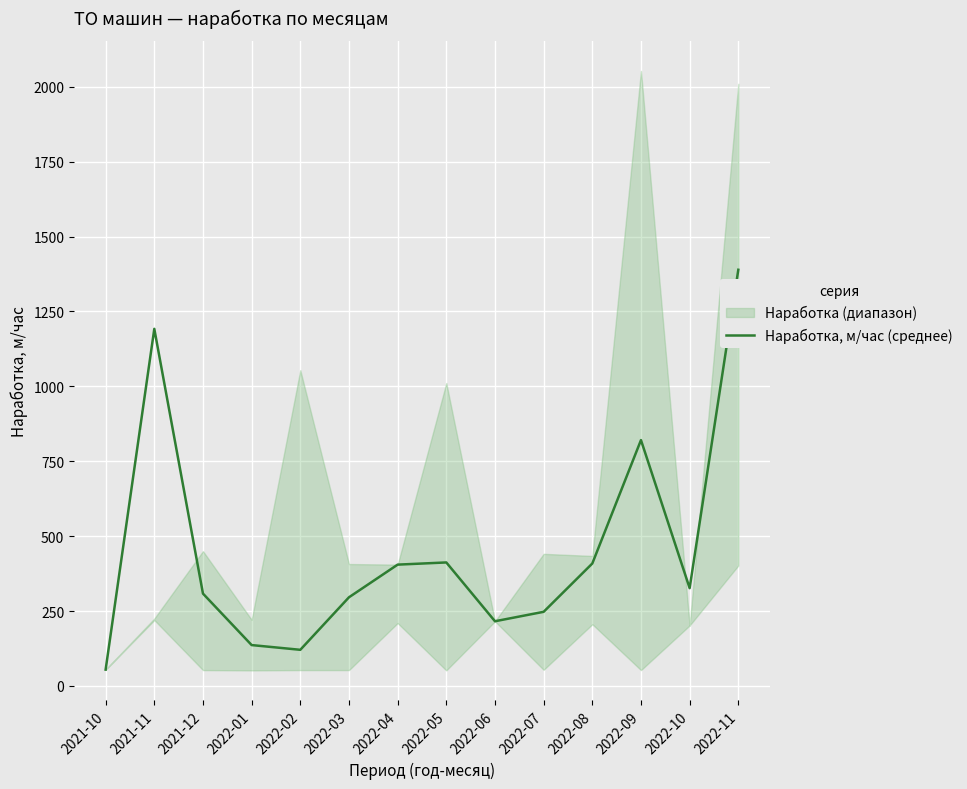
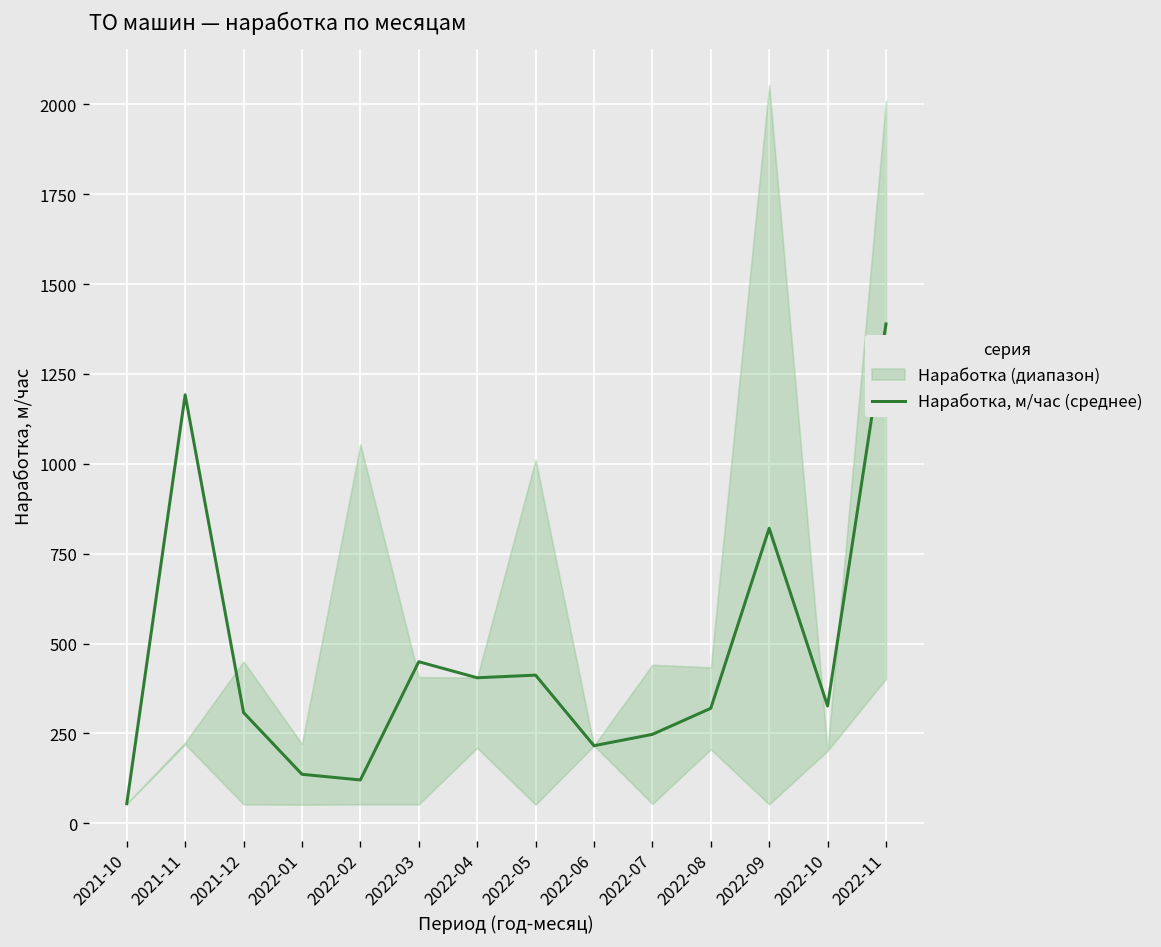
  {
    "Наработка, м/час (среднее)": {
      "2021-11": 1190,
      "2021-12": 310,
      "2022-01": 140,
      "2022-02": 120,
-     "2022-03": 300,
+     "2022-03": 450,
      "2022-05": 410,
      "2022-07": 250,
-     "2022-08": 410,
+     "2022-08": 320,
      "2022-09": 820,
      "2022-10": 330,
      "2022-11": 1390
    }
  }
